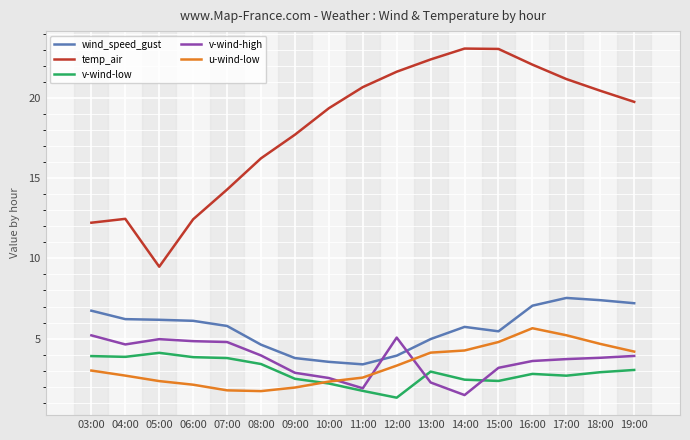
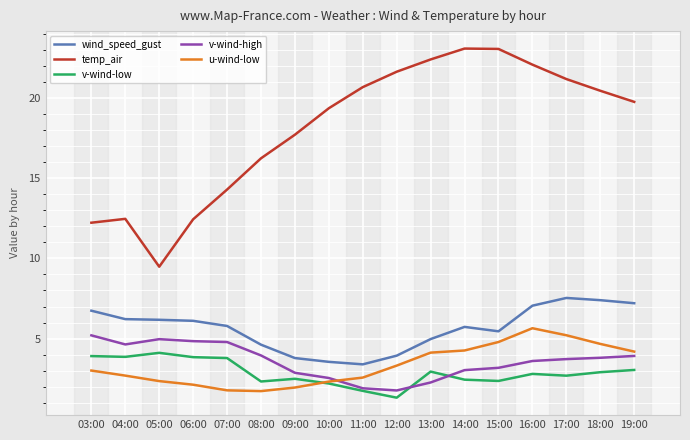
  {
    "wind_speed_gust": {
      "03:00": 6.7,
      "04:00": 6.2,
      "05:00": 6.2,
      "06:00": 6.1,
      "07:00": 5.8,
      "08:00": 4.6,
      "09:00": 3.8,
      "10:00": 3.5,
      "11:00": 3.4,
      "12:00": 3.9,
      "13:00": 5.0,
      "14:00": 5.7,
      "15:00": 5.5,
      "16:00": 7.1,
      "17:00": 7.5,
      "18:00": 7.4,
      "19:00": 7.2
    },
    "temp_air": {
      "03:00": 12.2,
      "04:00": 12.5,
      "05:00": 9.5,
      "06:00": 12.4,
      "07:00": 14.3,
      "08:00": 16.2,
      "09:00": 17.7,
      "10:00": 19.4,
      "11:00": 20.7,
      "12:00": 21.7,
      "13:00": 22.4,
      "14:00": 23.1,
      "15:00": 23.1,
      "16:00": 22.1,
      "17:00": 21.2,
      "18:00": 20.5,
      "19:00": 19.8
    },
    "v-wind-low": {
      "03:00": 3.9,
      "04:00": 3.9,
      "05:00": 4.1,
      "06:00": 3.8,
      "07:00": 3.8,
-     "08:00": 3.4,
+     "08:00": 2.3,
      "09:00": 2.5,
      "11:00": 1.7,
      "12:00": 1.3,
      "13:00": 2.9,
      "14:00": 2.4,
      "15:00": 2.4,
      "16:00": 2.8,
      "17:00": 2.7,
      "18:00": 2.9,
      "19:00": 3.0
    },
    "v-wind-high": {
      "03:00": 5.2,
      "04:00": 4.6,
      "05:00": 5.0,
      "06:00": 4.8,
      "07:00": 4.8,
      "08:00": 3.9,
      "09:00": 2.9,
      "10:00": 2.5,
      "11:00": 1.9,
-     "12:00": 5.1,
+     "12:00": 1.8,
      "13:00": 2.3,
-     "14:00": 1.5,
+     "14:00": 3.0,
      "15:00": 3.2,
      "16:00": 3.6,
      "17:00": 3.7,
      "18:00": 3.8,
      "19:00": 3.9
    },
    "u-wind-low": {
      "03:00": 3.0,
      "04:00": 2.7,
      "05:00": 2.3,
      "06:00": 2.1,
      "07:00": 1.8,
      "08:00": 1.7,
      "09:00": 1.9,
      "11:00": 2.6,
      "12:00": 3.3,
      "13:00": 4.1,
      "14:00": 4.3,
      "15:00": 4.8,
      "16:00": 5.6,
      "17:00": 5.2,
      "18:00": 4.7,
      "19:00": 4.2
    }
  }
